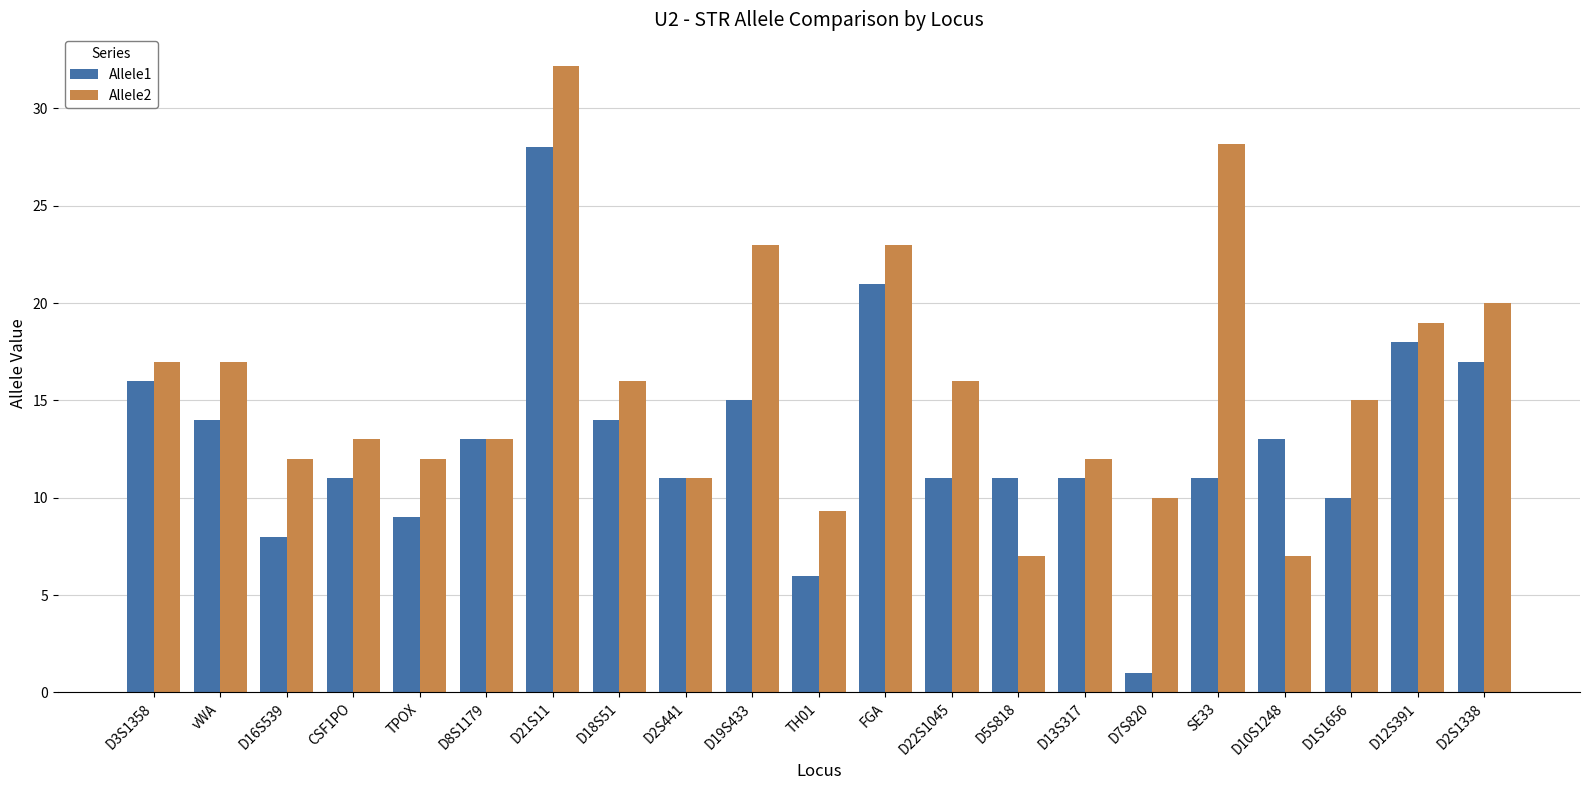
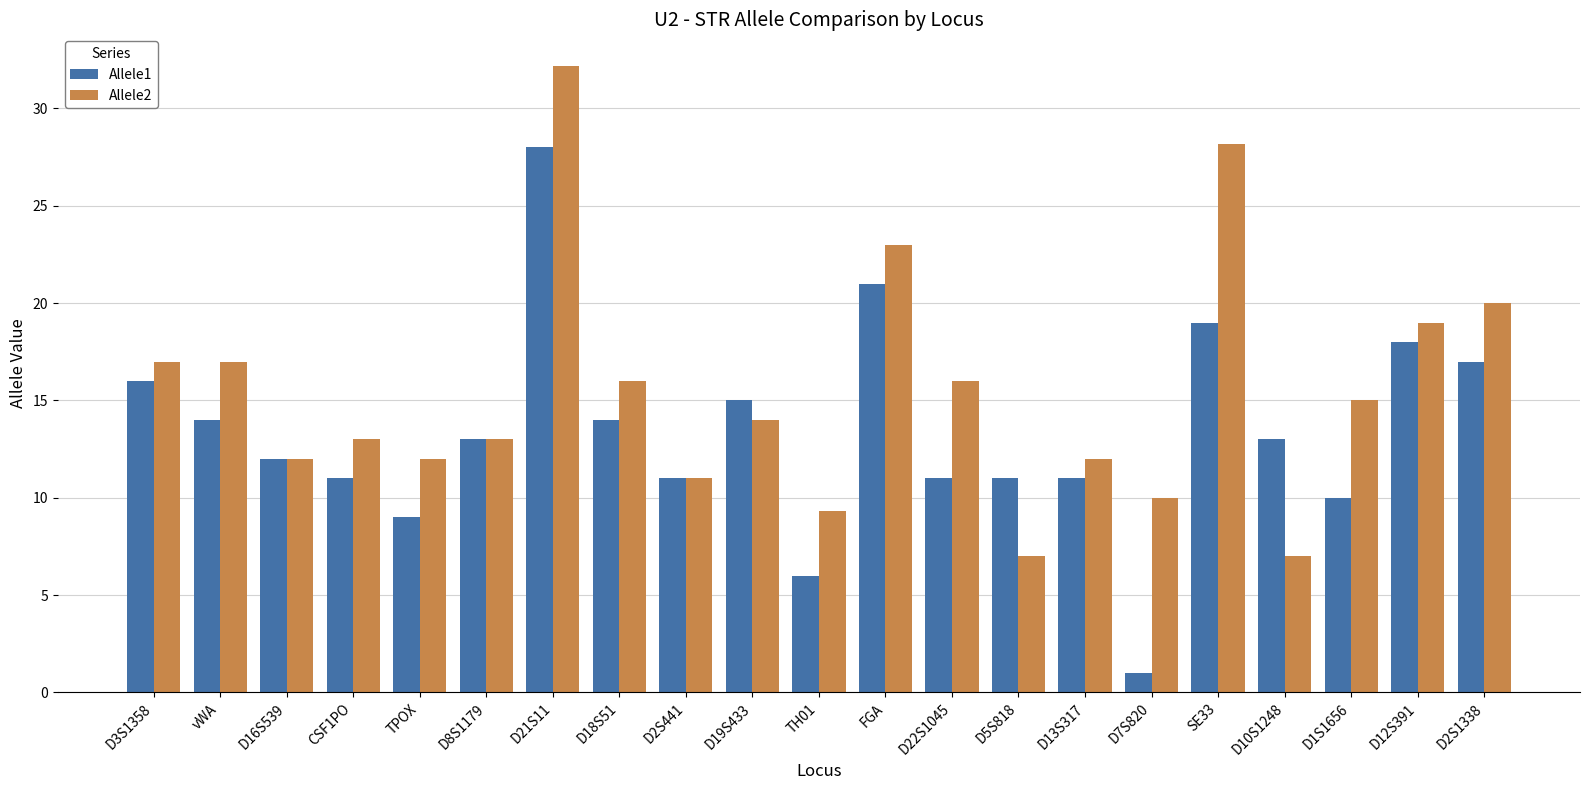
  {
    "Allele1": {
      "D3S1358": 16,
      "vWA": 14,
-     "D16S539": 8,
+     "D16S539": 12,
      "CSF1PO": 11,
      "TPOX": 9,
      "D8S1179": 13,
      "D21S11": 28,
      "D18S51": 14,
      "D2S441": 11,
      "D19S433": 15,
      "TH01": 6,
      "FGA": 21,
      "D22S1045": 11,
      "D5S818": 11,
      "D13S317": 11,
      "D7S820": 1,
-     "SE33": 11,
+     "SE33": 19,
      "D10S1248": 13,
      "D1S1656": 10,
      "D12S391": 18,
      "D2S1338": 17
    },
    "Allele2": {
      "D3S1358": 17,
      "vWA": 17,
      "D16S539": 12,
      "CSF1PO": 13,
      "TPOX": 12,
      "D8S1179": 13,
      "D21S11": 32.2,
      "D18S51": 16,
      "D2S441": 11,
-     "D19S433": 23,
+     "D19S433": 14,
      "TH01": 9.3,
      "FGA": 23,
      "D22S1045": 16,
      "D5S818": 7,
      "D13S317": 12,
      "D7S820": 10,
      "SE33": 28.2,
      "D10S1248": 7,
      "D1S1656": 15,
      "D12S391": 19,
      "D2S1338": 20
    }
  }
